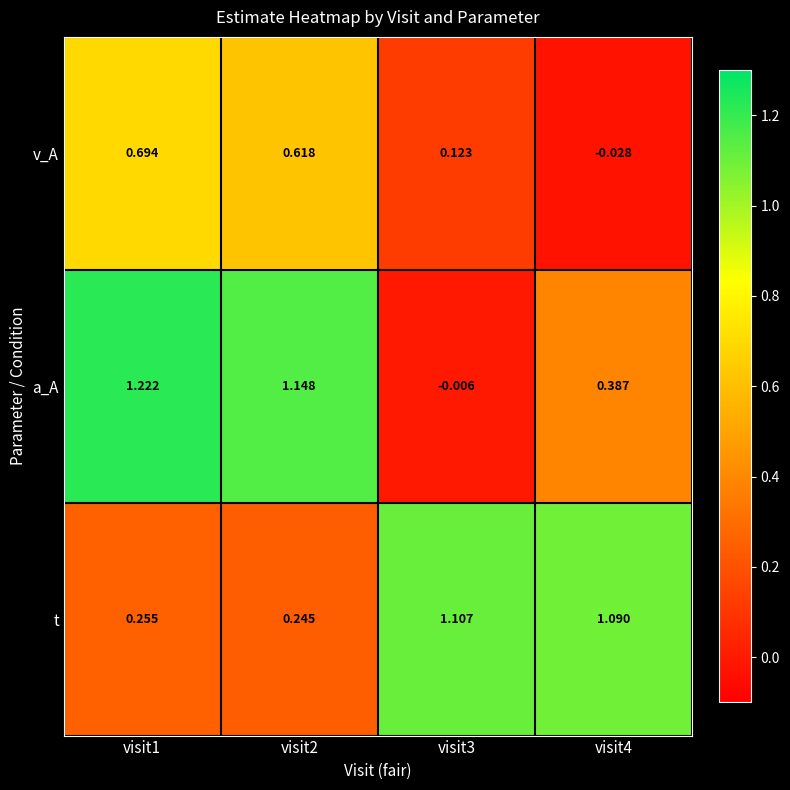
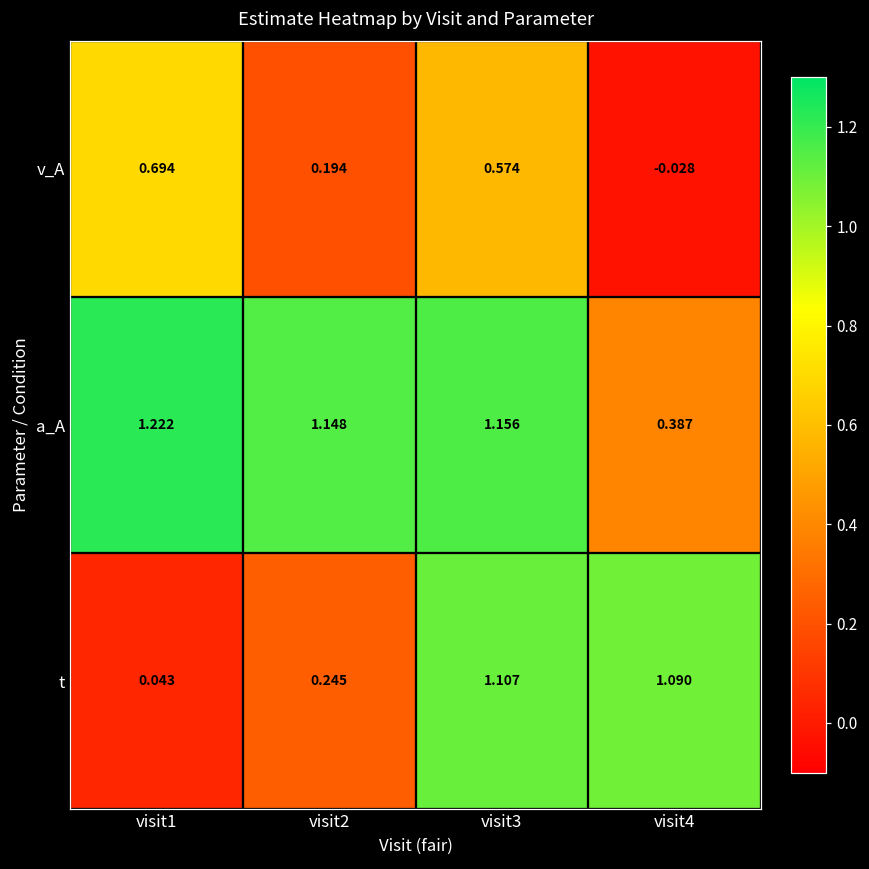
  {
    "v_A": {
      "visit1": 0.694,
-     "visit2": 0.618,
-     "visit3": 0.123,
+     "visit2": 0.194,
+     "visit3": 0.574,
      "visit4": -0.028
    },
    "a_A": {
      "visit1": 1.222,
      "visit2": 1.148,
-     "visit3": -0.006,
+     "visit3": 1.156,
      "visit4": 0.387
    },
    "t": {
-     "visit1": 0.255,
+     "visit1": 0.043,
      "visit2": 0.245,
      "visit3": 1.107,
      "visit4": 1.090
    }
  }
